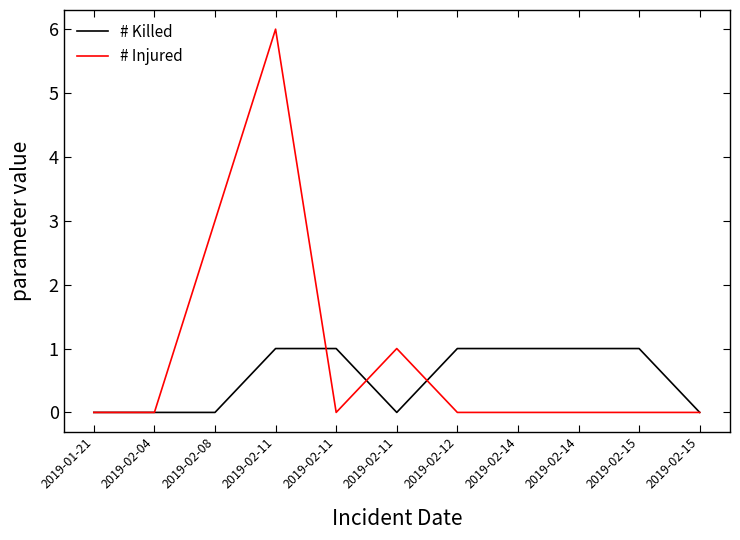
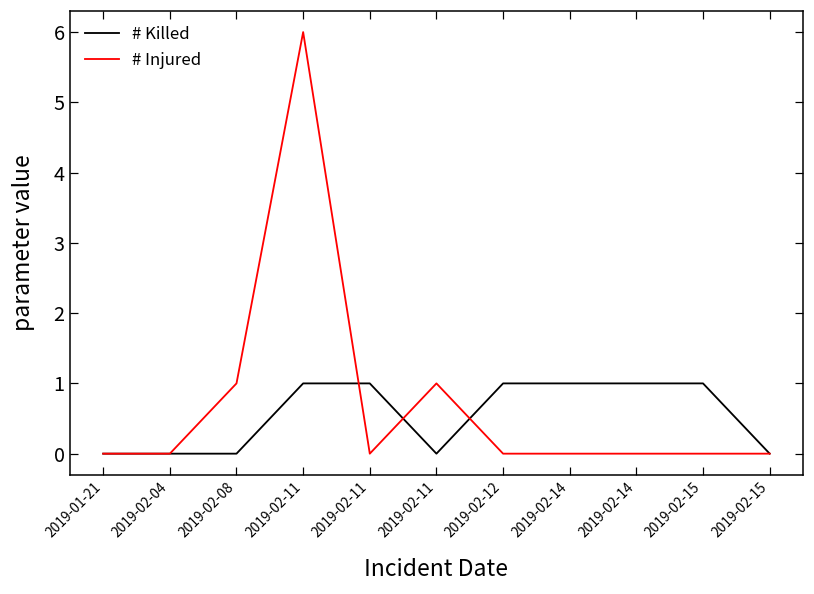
  {
    "# Killed": {
      "2019-02-08": 0,
      "2019-02-12": 1
    },
    "# Injured": {
-     "2019-02-08": 3,
+     "2019-02-08": 1,
      "2019-02-12": 0
    }
  }
